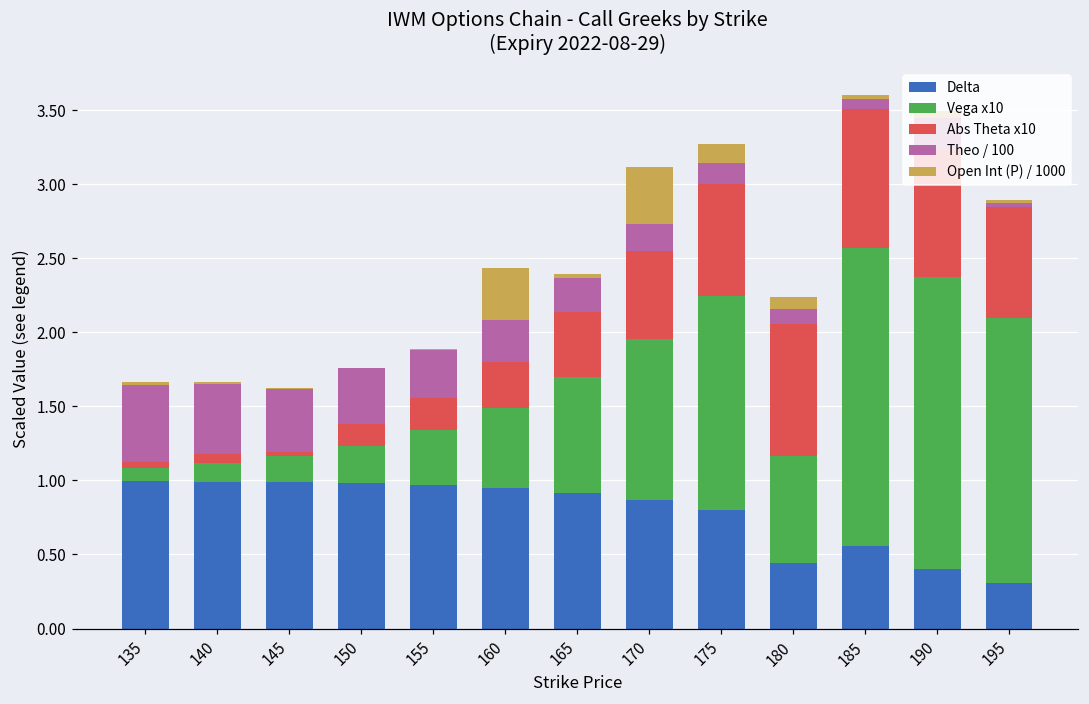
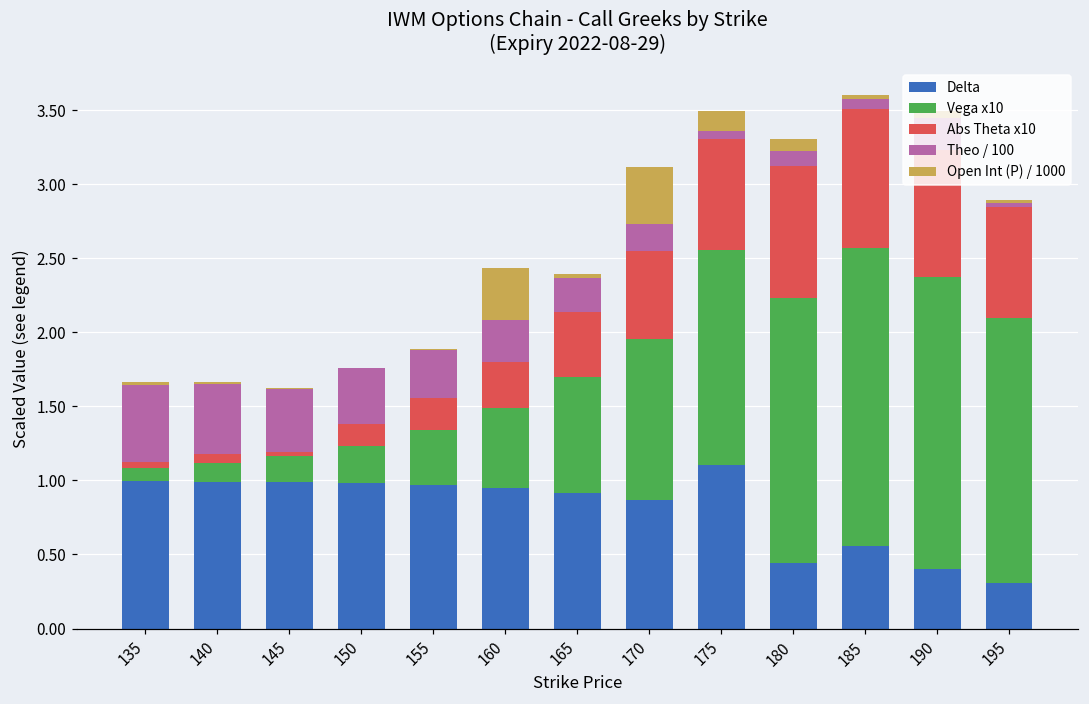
  {
    "Delta": {
      "135": 0.99,
      "140": 0.99,
      "145": 0.99,
      "150": 0.98,
      "155": 0.97,
      "160": 0.95,
      "165": 0.92,
      "170": 0.87,
-     "175": 0.80,
+     "175": 1.11,
      "180": 0.44,
      "185": 0.56,
      "190": 0.40,
      "195": 0.30
    },
    "Vega x10": {
      "135": 0.09,
      "140": 0.12,
      "145": 0.18,
      "150": 0.25,
      "155": 0.37,
      "160": 0.54,
      "165": 0.78,
      "170": 1.09,
      "175": 1.45,
-     "180": 0.73,
+     "180": 1.79,
      "185": 2.01,
      "190": 1.97,
      "195": 1.79
    },
    "Abs Theta x10": {
      "135": 0.04,
      "140": 0.06,
      "145": 0.03,
      "150": 0.15,
      "155": 0.22,
      "160": 0.31,
      "165": 0.44,
      "170": 0.59,
      "175": 0.75,
      "180": 0.89,
      "185": 0.94,
      "195": 0.75
    },
    "Theo / 100": {
      "135": 0.52,
      "140": 0.48,
      "145": 0.43,
      "150": 0.38,
      "155": 0.33,
      "160": 0.28,
      "165": 0.23,
      "170": 0.18,
-     "175": 0.14,
+     "175": 0.05,
      "180": 0.10,
      "185": 0.07,
      "195": 0.03
    },
    "Open Int (P) / 1000": {
      "135": 0.02,
      "160": 0.35,
      "165": 0.02,
      "170": 0.38,
      "175": 0.13,
      "180": 0.08,
      "185": 0.03,
      "195": 0.02
    }
  }
